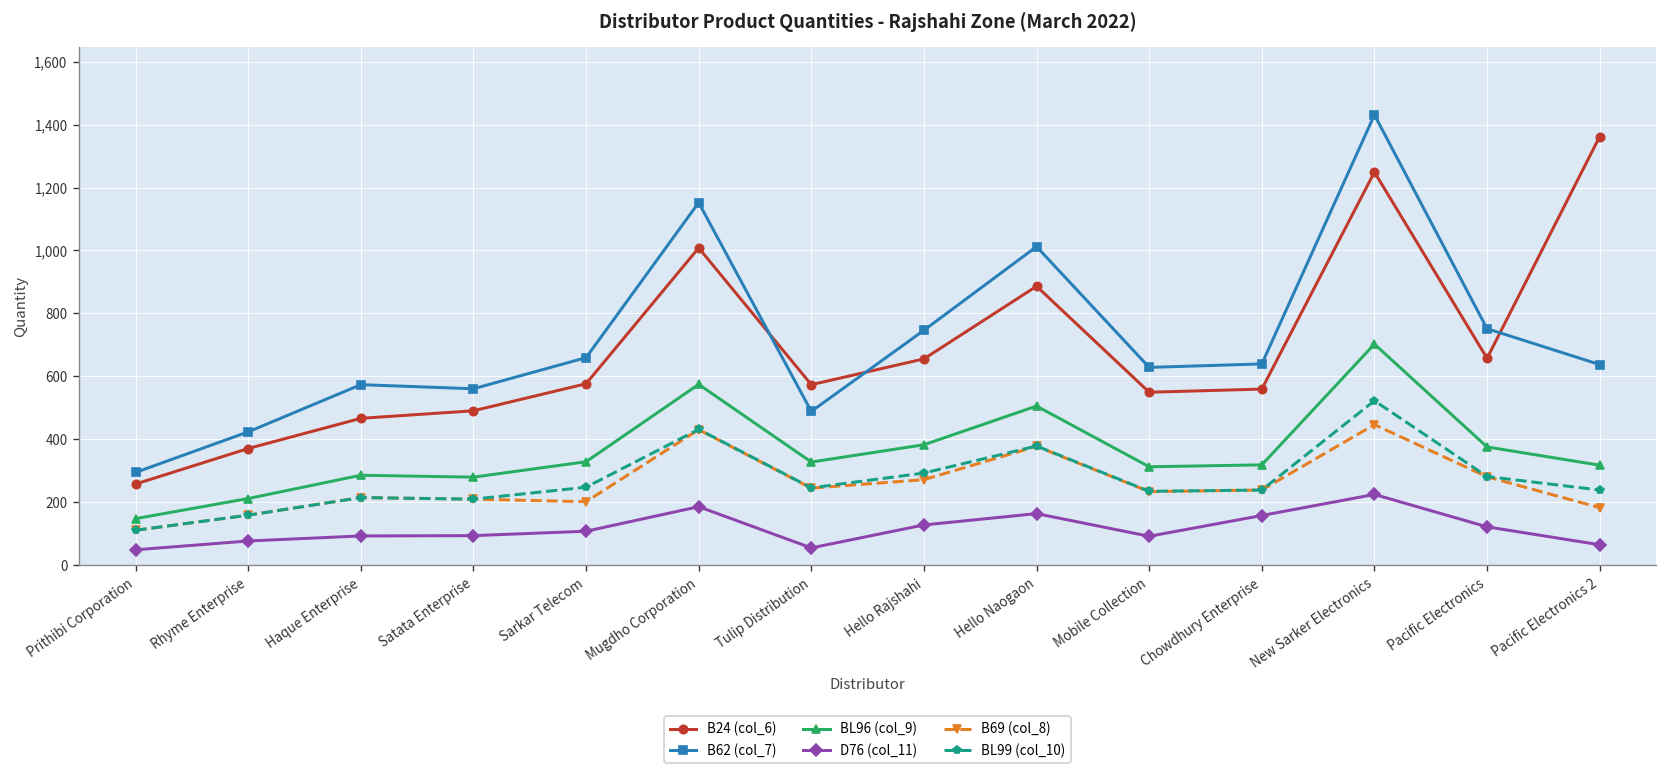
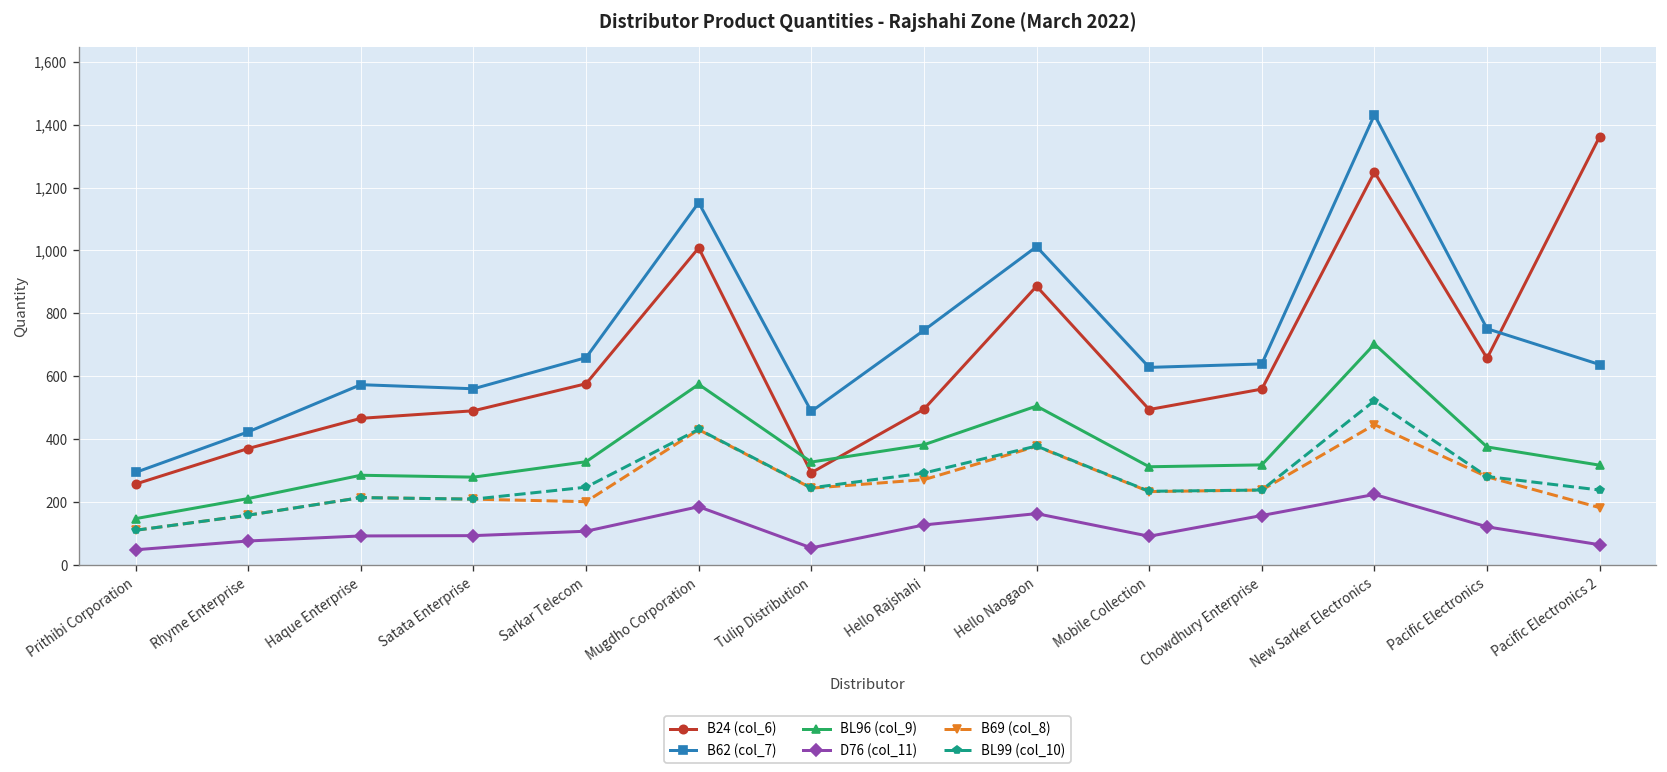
  {
    "B24 (col_6)": {
      "Prithibi Corporation": "260",
      "Rhyme Enterprise": "370",
      "Haque Enterprise": "470",
      "Satata Enterprise": "490",
      "Sarkar Telecom": "580",
      "Mugdho Corporation": "1,010",
-     "Tulip Distribution": "570",
-     "Hello Rajshahi": "660",
+     "Tulip Distribution": "290",
+     "Hello Rajshahi": "500",
      "Hello Naogaon": "890",
-     "Mobile Collection": "550",
+     "Mobile Collection": "490",
      "Chowdhury Enterprise": "560",
      "New Sarker Electronics": "1,250",
      "Pacific Electronics": "660",
      "Pacific Electronics 2": "1,360"
    },
    "B62 (col_7)": {
      "Prithibi Corporation": "290",
      "Rhyme Enterprise": "420",
      "Haque Enterprise": "570",
      "Satata Enterprise": "560",
      "Sarkar Telecom": "660",
      "Mugdho Corporation": "1,150",
      "Tulip Distribution": "490",
      "Hello Rajshahi": "750",
      "Hello Naogaon": "1,010",
      "Mobile Collection": "630",
      "Chowdhury Enterprise": "640",
      "New Sarker Electronics": "1,430",
      "Pacific Electronics": "750",
      "Pacific Electronics 2": "640"
    },
    "D76 (col_11)": {
      "Prithibi Corporation": "50",
      "Rhyme Enterprise": "80",
      "Haque Enterprise": "90",
      "Satata Enterprise": "90",
      "Sarkar Telecom": "110",
      "Mugdho Corporation": "190",
      "Tulip Distribution": "50",
      "Hello Rajshahi": "130",
      "Hello Naogaon": "160",
      "Mobile Collection": "90",
      "Chowdhury Enterprise": "160",
      "New Sarker Electronics": "220",
      "Pacific Electronics": "120",
      "Pacific Electronics 2": "60"
    },
    "B69 (col_8)": {
      "Sarkar Telecom": "200",
      "Hello Rajshahi": "270",
      "New Sarker Electronics": "450",
      "Pacific Electronics 2": "180"
    }
  }
